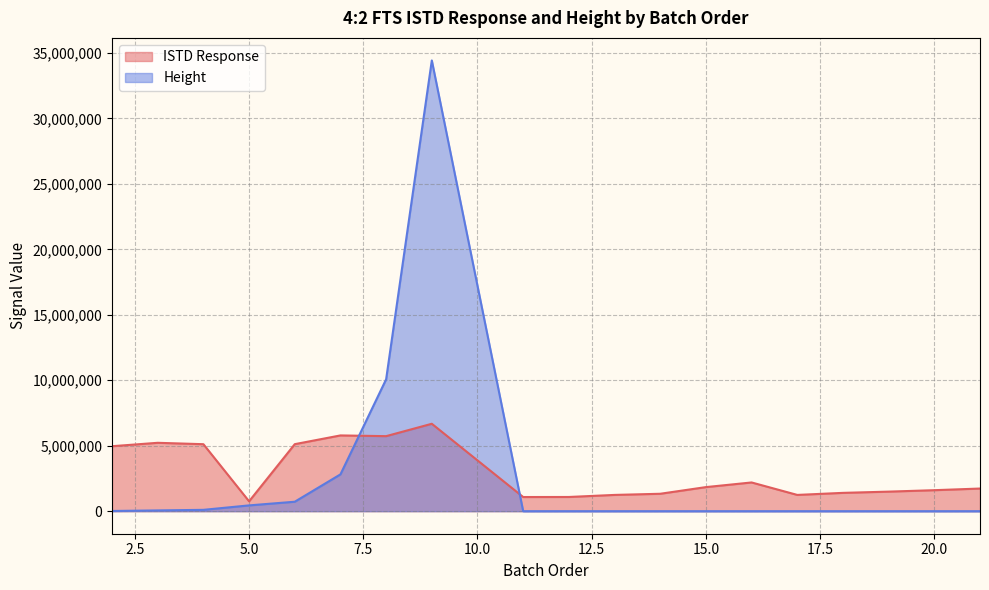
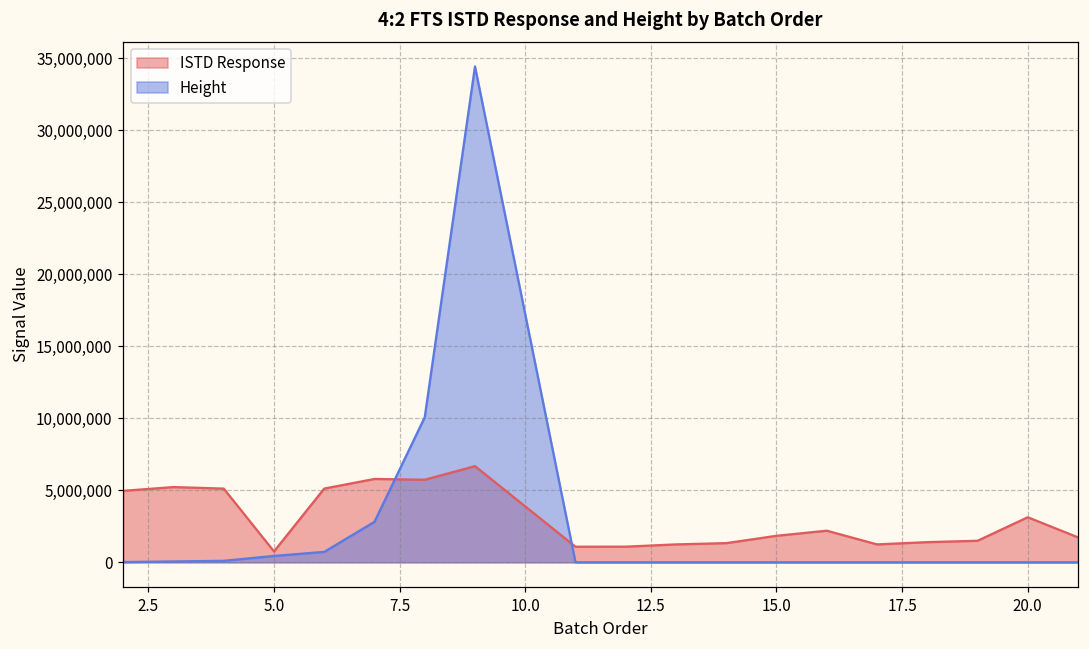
  {
    "ISTD Response": {
      "5.0": "800,000",
      "15.0": "1,800,000",
-     "20.0": "1,600,000"
+     "20.0": "3,100,000"
    },
    "Height": {
      "5.0": "400,000",
      "15.0": "0",
      "20.0": "0"
    }
  }
